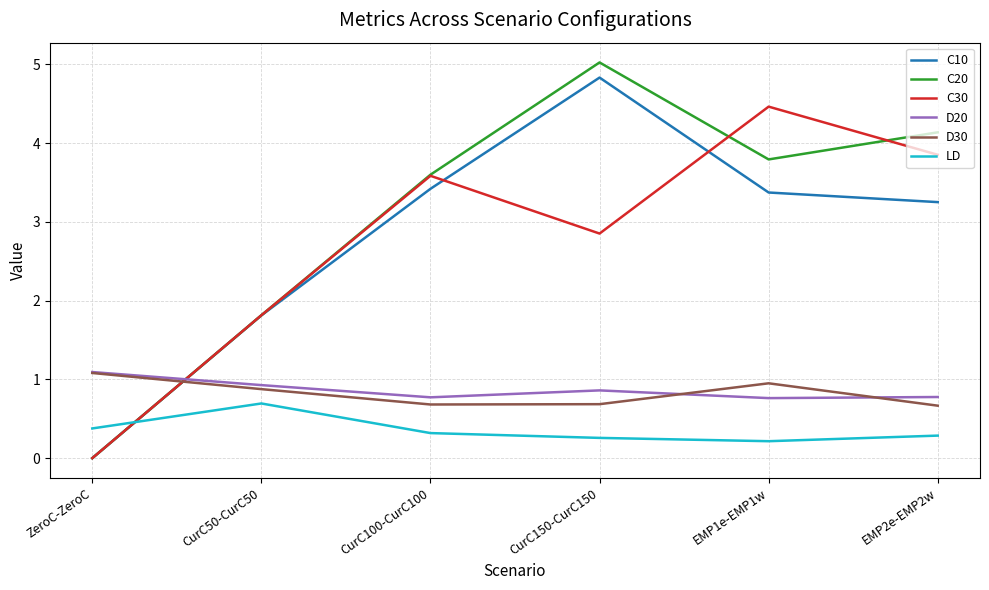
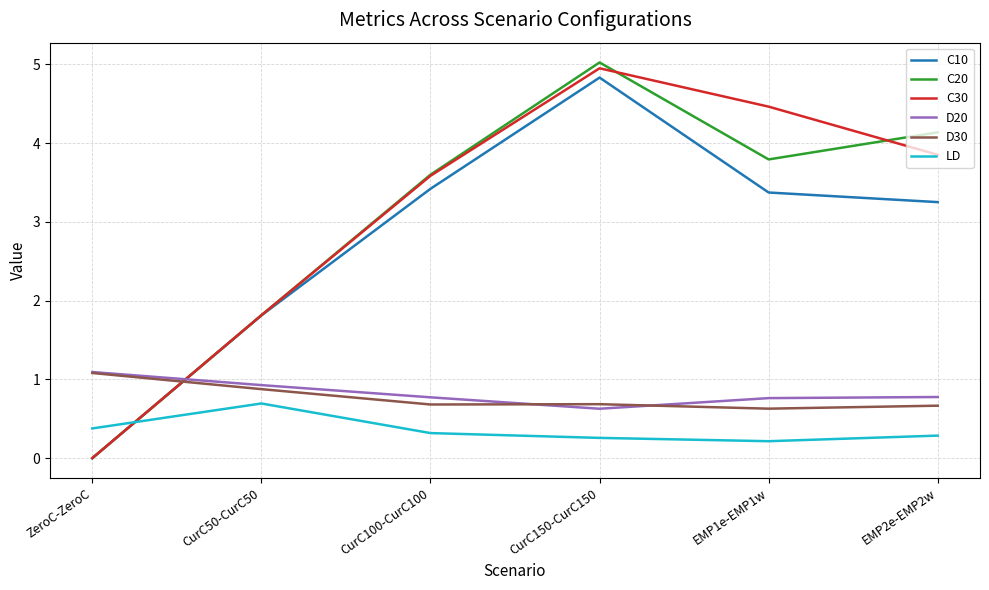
  {
    "C10": {
      "CurC100-CurC100": 3.4,
      "CurC150-CurC150": 4.8,
      "EMP1e-EMP1w": 3.4,
      "EMP2e-EMP2w": 3.3
    },
    "C20": {
      "CurC150-CurC150": 5.0,
      "EMP1e-EMP1w": 3.8
    },
    "C30": {
-     "CurC150-CurC150": 2.9,
+     "CurC150-CurC150": 4.9,
      "EMP1e-EMP1w": 4.5
    },
    "D20": {
      "CurC50-CurC50": 0.9,
      "CurC100-CurC100": 0.8,
-     "CurC150-CurC150": 0.9,
+     "CurC150-CurC150": 0.6,
      "EMP1e-EMP1w": 0.8,
      "EMP2e-EMP2w": 0.8
    },
    "D30": {
      "CurC50-CurC50": 0.9,
      "CurC100-CurC100": 0.7,
      "CurC150-CurC150": 0.7,
-     "EMP1e-EMP1w": 1.0,
+     "EMP1e-EMP1w": 0.6,
      "EMP2e-EMP2w": 0.7
    },
    "LD": {
      "ZeroC-ZeroC": 0.4,
      "CurC50-CurC50": 0.7,
      "CurC100-CurC100": 0.3,
      "CurC150-CurC150": 0.3,
      "EMP1e-EMP1w": 0.2,
      "EMP2e-EMP2w": 0.3
    }
  }
